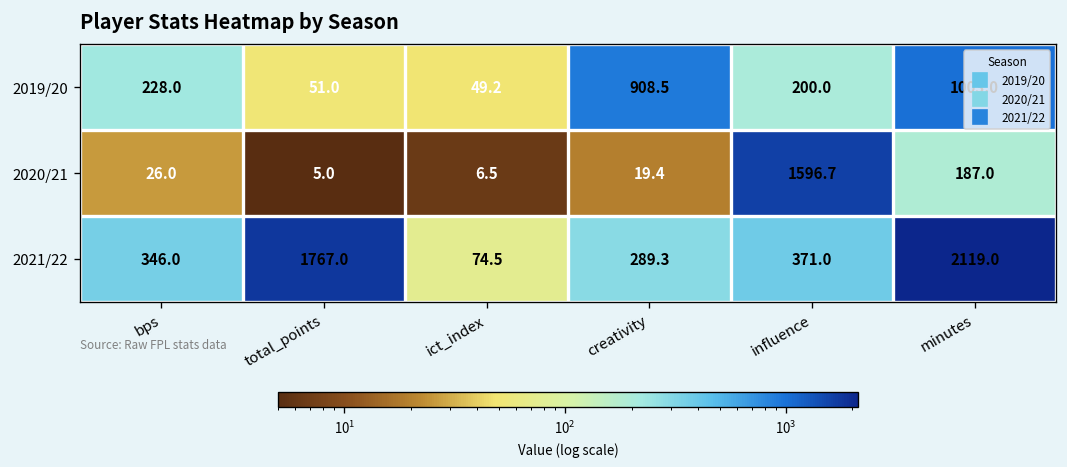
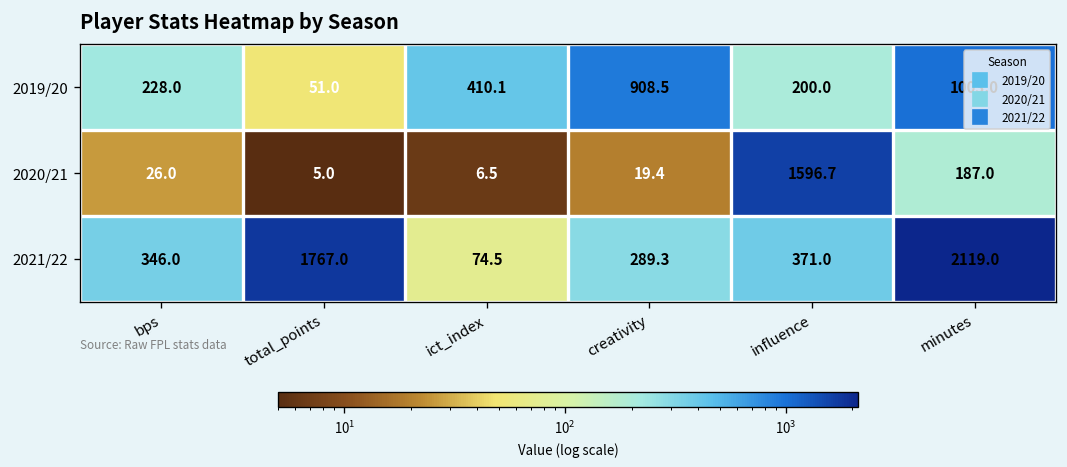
  {
    "2019/20": {
      "bps": 228.0,
      "total_points": 51.0,
-     "ict_index": 49.2,
+     "ict_index": 410.1,
      "creativity": 908.5,
      "influence": 200.0
    },
    "2020/21": {
      "bps": 26.0,
      "total_points": 5.0,
      "ict_index": 6.5,
      "creativity": 19.4,
      "influence": 1596.7,
      "minutes": 187.0
    },
    "2021/22": {
      "bps": 346.0,
      "total_points": 1767.0,
      "ict_index": 74.5,
      "creativity": 289.3,
      "influence": 371.0,
      "minutes": 2119.0
    }
  }
